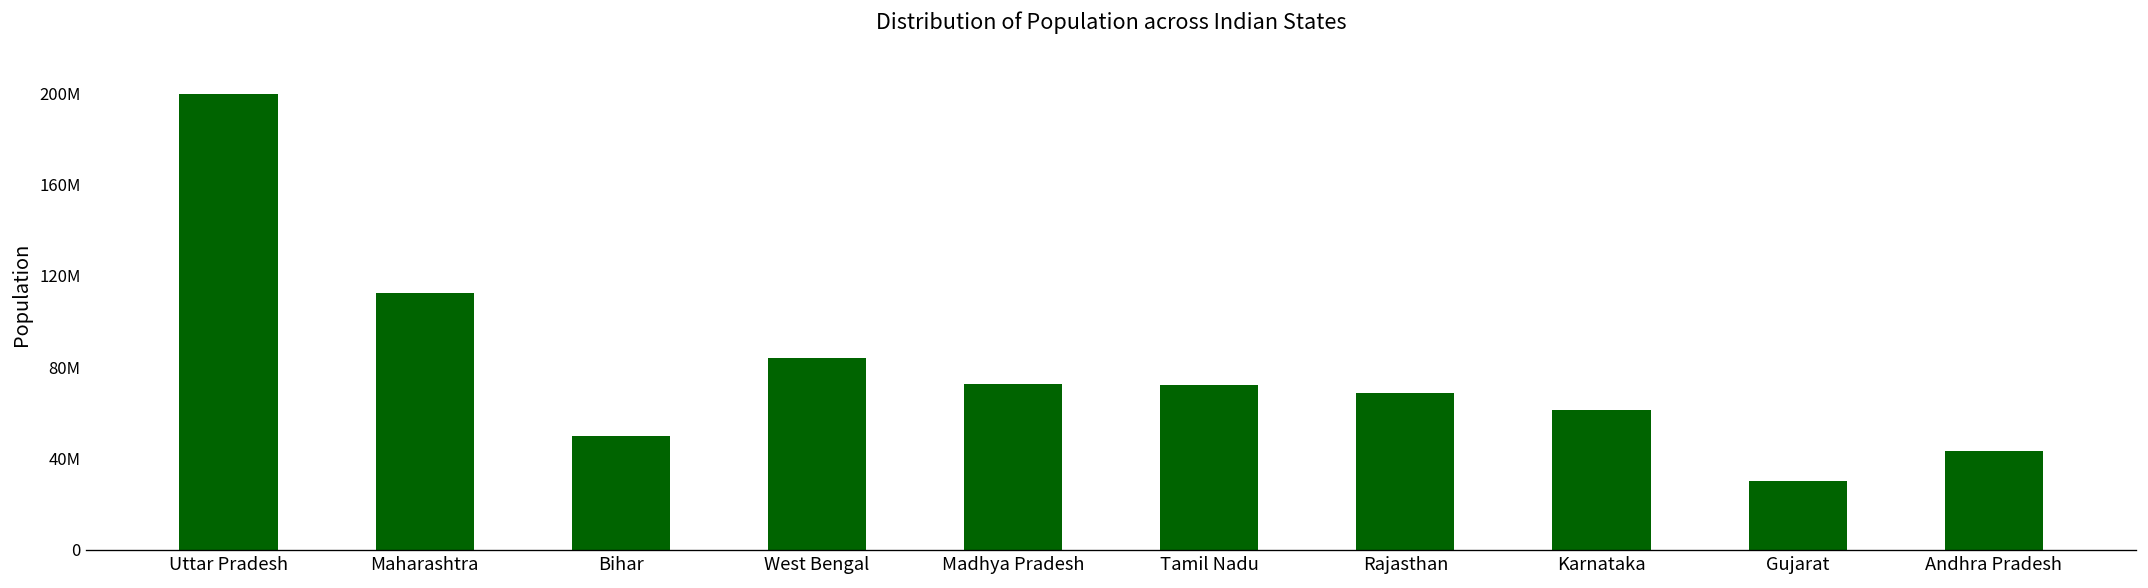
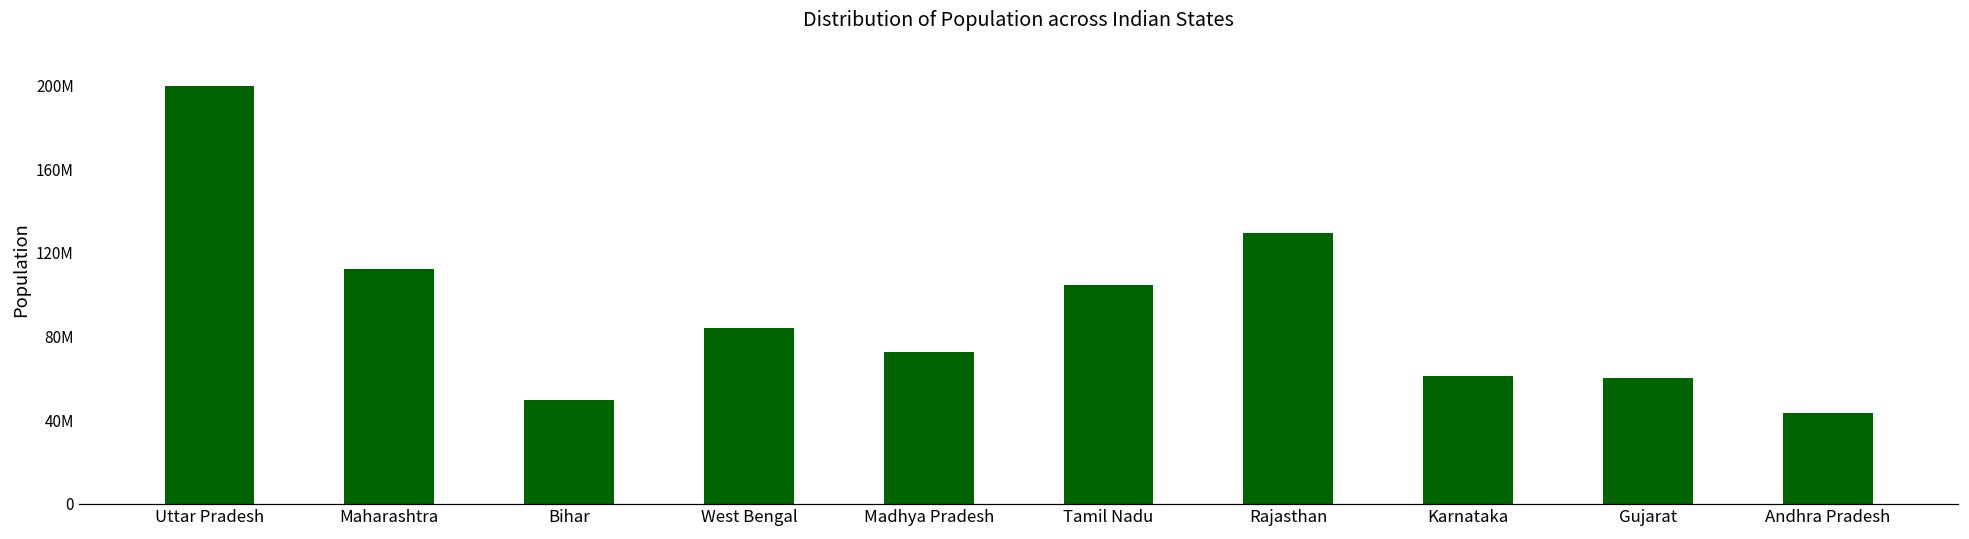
  {
    "Uttar Pradesh": 200000000,
    "Maharashtra": 112000000,
    "Bihar": 50000000,
    "West Bengal": 84000000,
    "Madhya Pradesh": 73000000,
-   "Tamil Nadu": 72000000,
-   "Rajasthan": 69000000,
+   "Tamil Nadu": 105000000,
+   "Rajasthan": 130000000,
    "Karnataka": 61000000,
-   "Gujarat": 30000000,
+   "Gujarat": 60000000,
    "Andhra Pradesh": 43000000
  }
